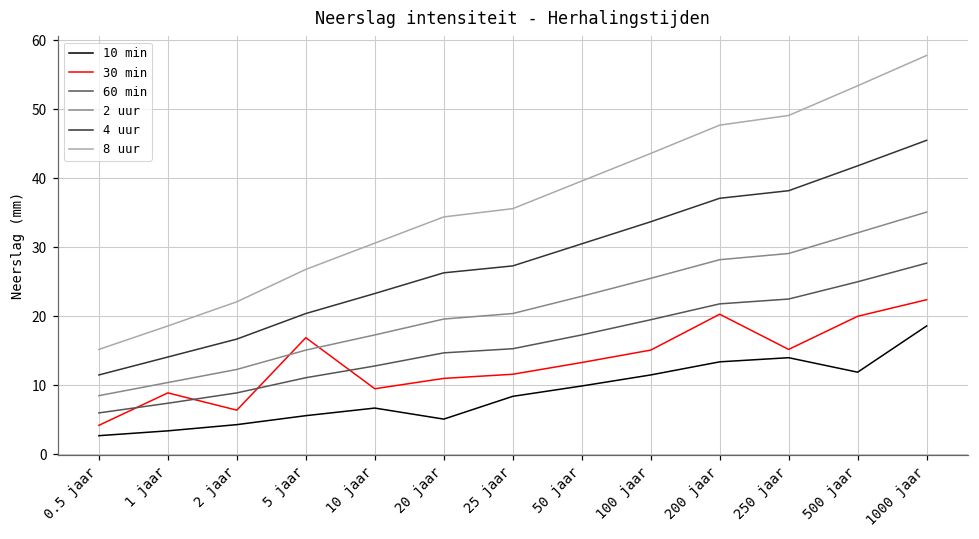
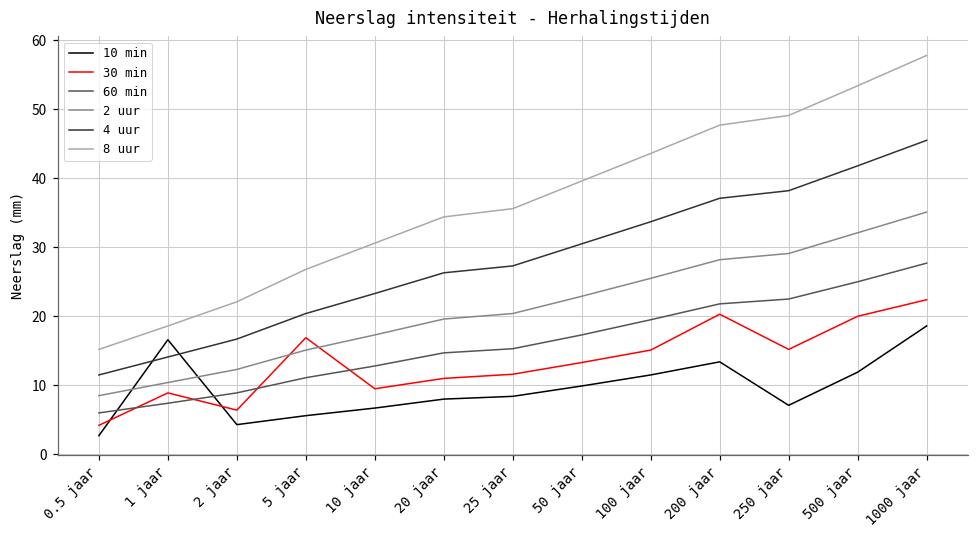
  {
    "10 min": {
      "0.5 jaar": 3,
-     "1 jaar": 3,
+     "1 jaar": 17,
      "2 jaar": 4,
      "5 jaar": 6,
      "10 jaar": 7,
-     "20 jaar": 5,
+     "20 jaar": 8,
      "25 jaar": 8,
      "50 jaar": 10,
      "100 jaar": 12,
      "200 jaar": 13,
-     "250 jaar": 14,
+     "250 jaar": 7,
      "500 jaar": 12,
      "1000 jaar": 19
    },
    "30 min": {
      "0.5 jaar": 4,
      "1 jaar": 9,
      "2 jaar": 6,
      "5 jaar": 17,
      "10 jaar": 10,
      "20 jaar": 11,
      "25 jaar": 12,
      "50 jaar": 13,
      "100 jaar": 15,
      "200 jaar": 20,
      "250 jaar": 15,
      "500 jaar": 20,
      "1000 jaar": 22
    }
  }
